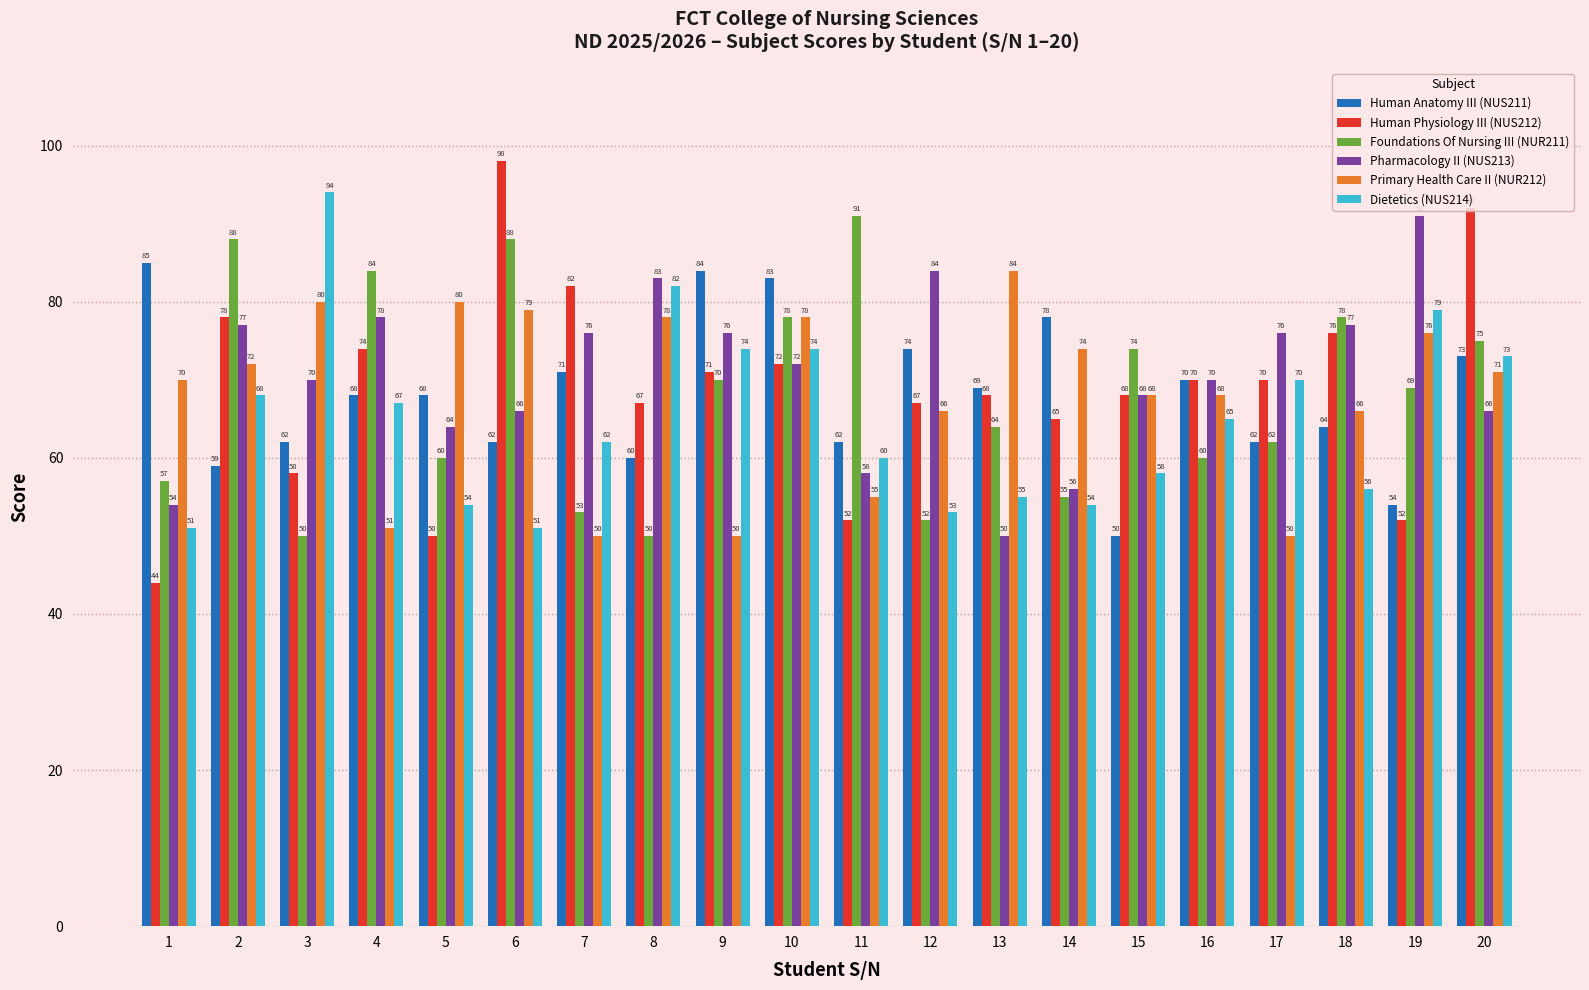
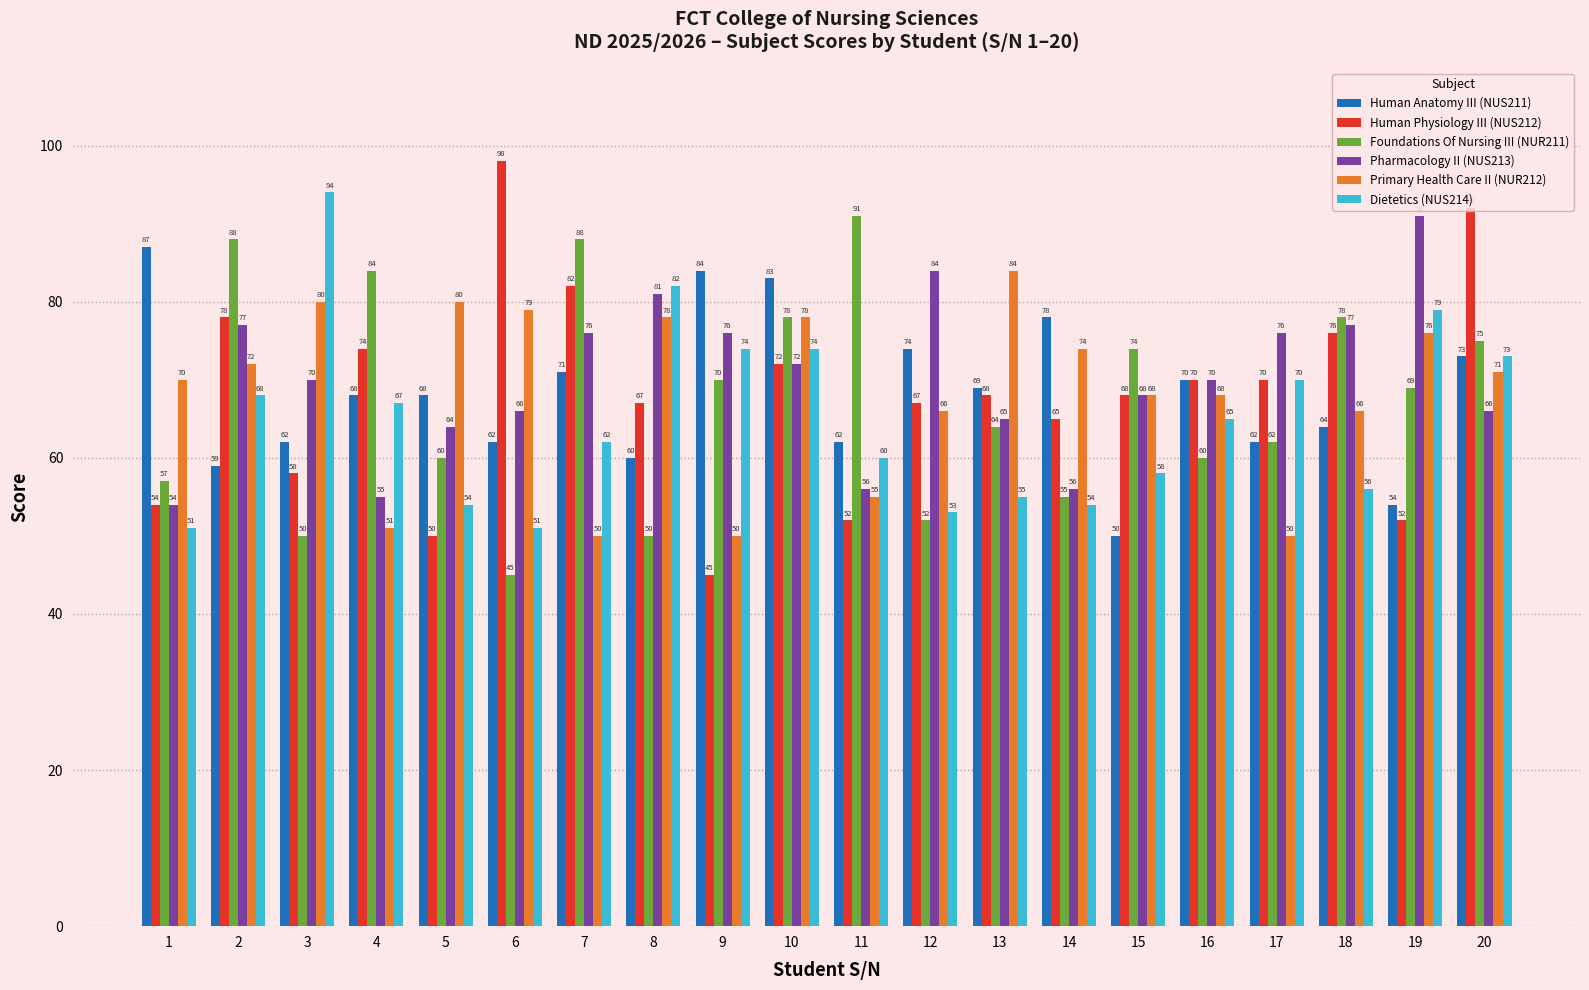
  {
    "Human Anatomy III (NUS211)": {
-     "1": 85,
+     "1": 87,
      "2": 59,
      "3": 62,
      "4": 68,
      "5": 68,
      "6": 62,
      "7": 71,
      "8": 60,
      "9": 84,
      "10": 83,
      "11": 62,
      "12": 74,
      "13": 69,
      "14": 78,
      "15": 50,
      "16": 70,
      "17": 62,
      "18": 64,
      "19": 54,
      "20": 73
    },
    "Human Physiology III (NUS212)": {
-     "1": 44,
+     "1": 54,
      "2": 78,
      "3": 58,
      "4": 74,
      "5": 50,
      "6": 98,
      "7": 82,
      "8": 67,
-     "9": 71,
+     "9": 45,
      "10": 72,
      "11": 52,
      "12": 67,
      "13": 68,
      "14": 65,
      "15": 68,
      "16": 70,
      "17": 70,
      "18": 76,
      "19": 52
    },
    "Foundations Of Nursing III (NUR211)": {
      "1": 57,
      "2": 88,
      "3": 50,
      "4": 84,
      "5": 60,
-     "6": 88,
-     "7": 53,
+     "6": 45,
+     "7": 88,
      "8": 50,
      "9": 70,
      "10": 78,
      "11": 91,
      "12": 52,
      "13": 64,
      "14": 55,
      "15": 74,
      "16": 60,
      "17": 62,
      "18": 78,
      "19": 69,
      "20": 75
    },
    "Pharmacology II (NUS213)": {
      "1": 54,
      "2": 77,
      "3": 70,
-     "4": 78,
+     "4": 55,
      "5": 64,
      "6": 66,
      "7": 76,
-     "8": 83,
+     "8": 81,
      "9": 76,
      "10": 72,
-     "11": 58,
+     "11": 56,
      "12": 84,
-     "13": 50,
+     "13": 65,
      "14": 56,
      "15": 68,
      "16": 70,
      "17": 76,
      "18": 77,
      "20": 66
    },
    "Primary Health Care II (NUR212)": {
      "1": 70,
      "2": 72,
      "3": 80,
      "4": 51,
      "5": 80,
      "6": 79,
      "7": 50,
      "8": 78,
      "9": 50,
      "10": 78,
      "11": 55,
      "12": 66,
      "13": 84,
      "14": 74,
      "15": 68,
      "16": 68,
      "17": 50,
      "18": 66,
      "19": 76,
      "20": 71
    },
    "Dietetics (NUS214)": {
      "1": 51,
      "2": 68,
      "3": 94,
      "4": 67,
      "5": 54,
      "6": 51,
      "7": 62,
      "8": 82,
      "9": 74,
      "10": 74,
      "11": 60,
      "12": 53,
      "13": 55,
      "14": 54,
      "15": 58,
      "16": 65,
      "17": 70,
      "18": 56,
      "19": 79,
      "20": 73
    }
  }
